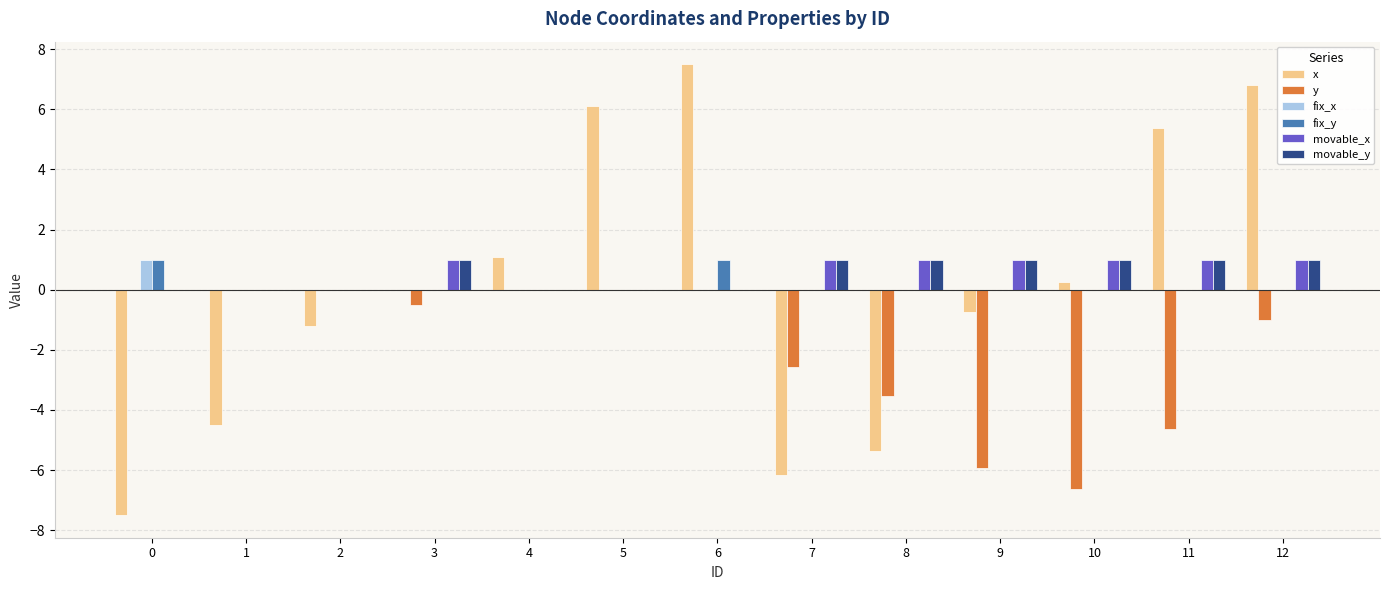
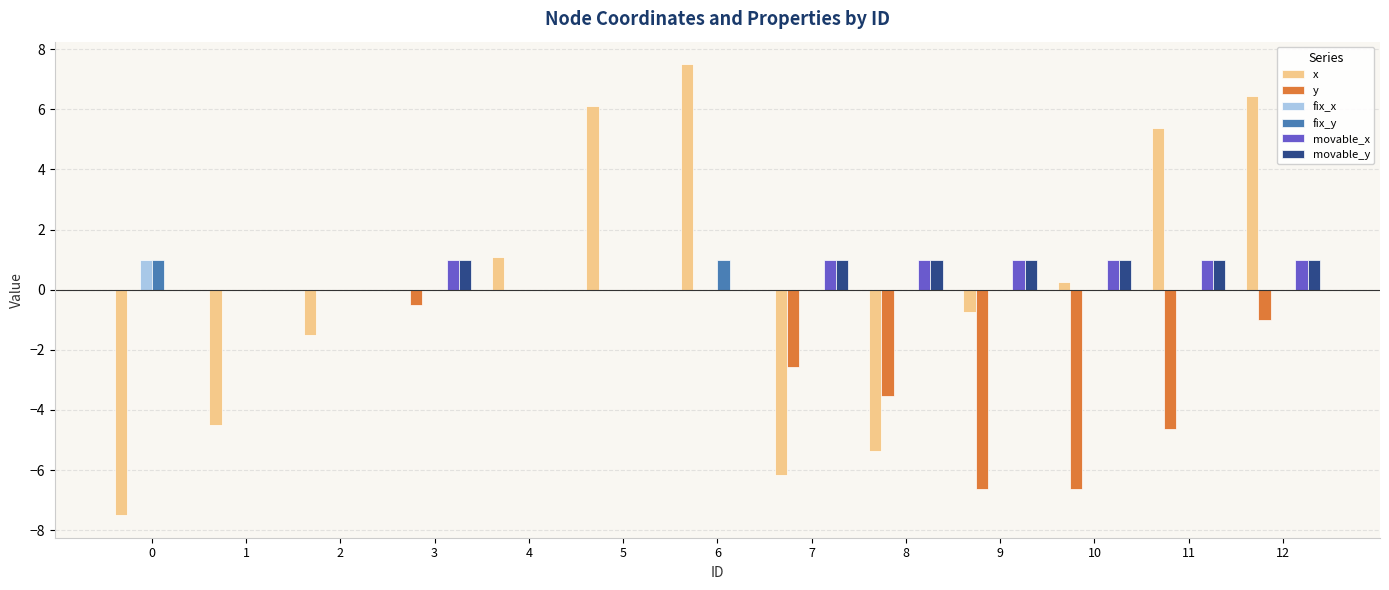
  {
    "x": {
      "0": -7.5,
      "1": -4.5,
-     "2": -1.2,
+     "2": -1.5,
      "3": 0.0,
      "4": 1.1,
      "5": 6.1,
      "6": 7.5,
      "7": -6.2,
      "8": -5.4,
      "9": -0.7,
      "10": 0.3,
      "11": 5.4,
-     "12": 6.8
+     "12": 6.5
    },
    "y": {
      "0": 0.0,
      "1": 0.0,
      "2": 0.0,
      "3": -0.5,
      "4": 0.0,
      "5": 0.0,
      "6": 0.0,
      "7": -2.6,
      "8": -3.5,
-     "9": -5.9,
+     "9": -6.6,
      "10": -6.6,
      "11": -4.6,
      "12": -1.0
    },
    "fix_x": {
      "0": 1.0,
      "1": 0.0,
      "2": 0.0,
      "3": 0.0,
      "4": 0.0,
      "5": 0.0,
      "6": 0.0,
      "7": 0.0,
      "8": 0.0,
      "9": 0.0,
      "10": 0.0,
      "11": 0.0,
      "12": 0.0
    },
    "movable_y": {
      "0": 0.0,
      "1": 0.0,
      "2": 0.0,
      "3": 1.0,
      "4": 0.0,
      "5": 0.0,
      "6": 0.0,
      "7": 1.0,
      "8": 1.0,
      "9": 1.0,
      "10": 1.0,
      "11": 1.0,
      "12": 1.0
    }
  }
